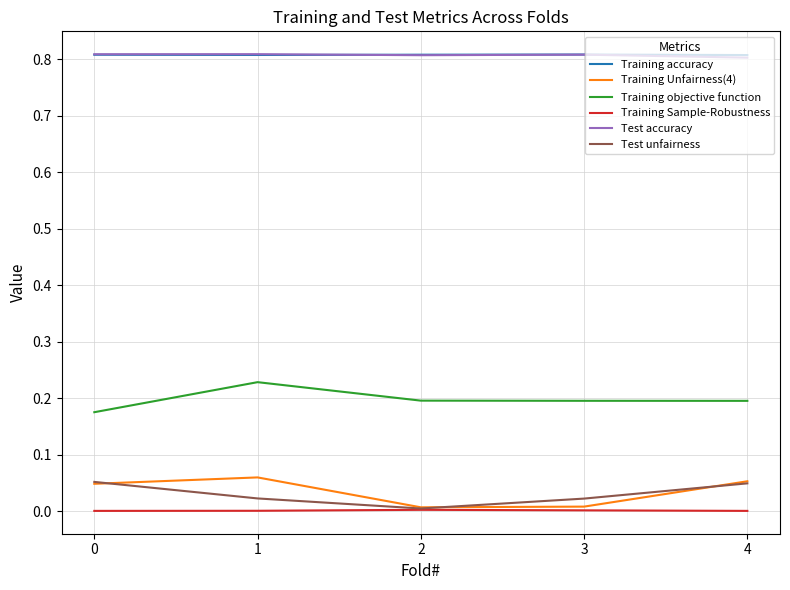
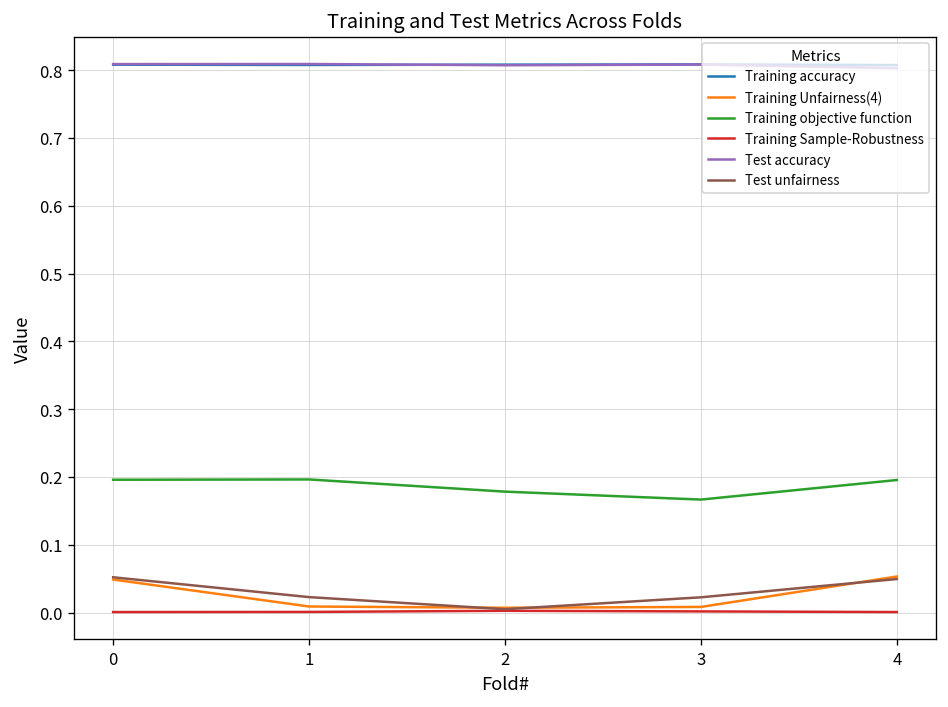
  {
    "Training Unfairness(4)": {
-     "1": 0.06,
+     "1": 0.01,
      "3": 0.01
    },
    "Training objective function": {
-     "0": 0.18,
-     "1": 0.23,
-     "2": 0.20,
-     "3": 0.20,
+     "0": 0.20,
+     "1": 0.20,
+     "2": 0.18,
+     "3": 0.17,
      "4": 0.20
    },
    "Training Sample-Robustness": {
      "0": 0.00,
      "1": 0.00,
      "3": 0.00,
      "4": 0.00
    },
    "Test unfairness": {
      "1": 0.02,
      "3": 0.02
    }
  }
